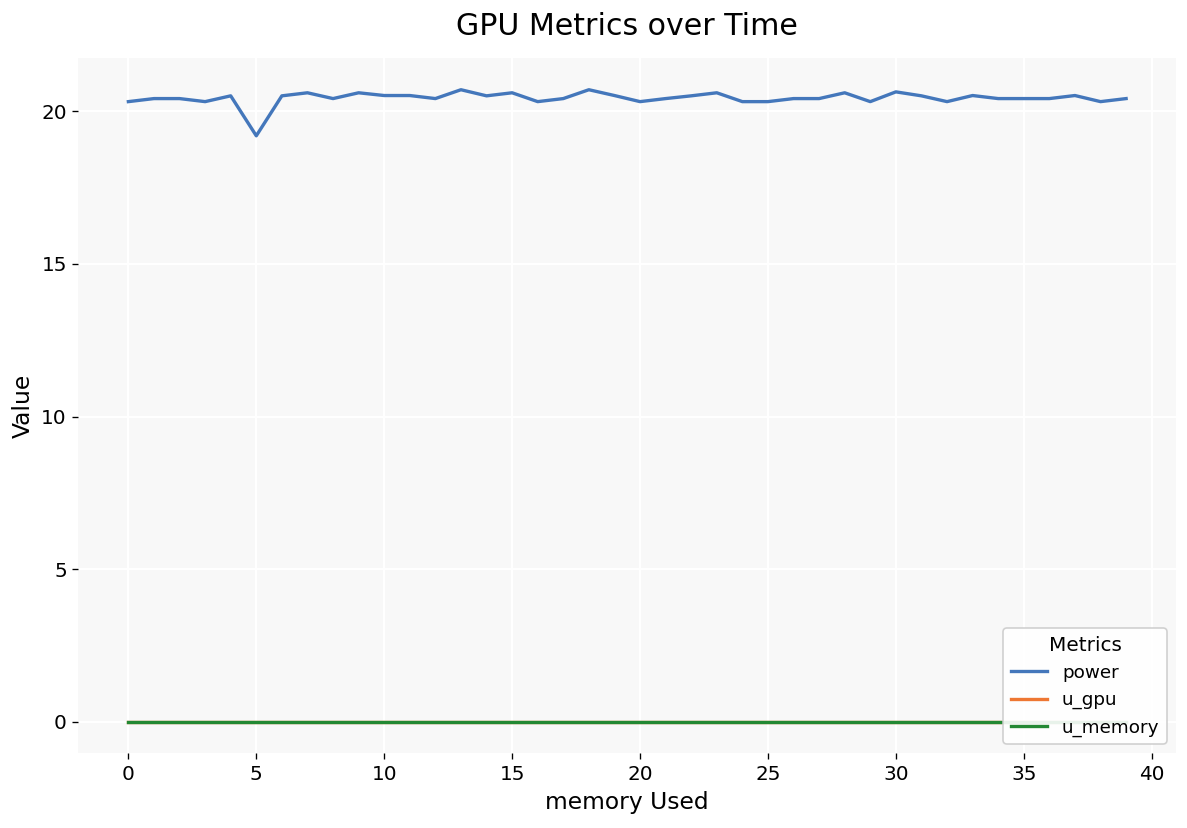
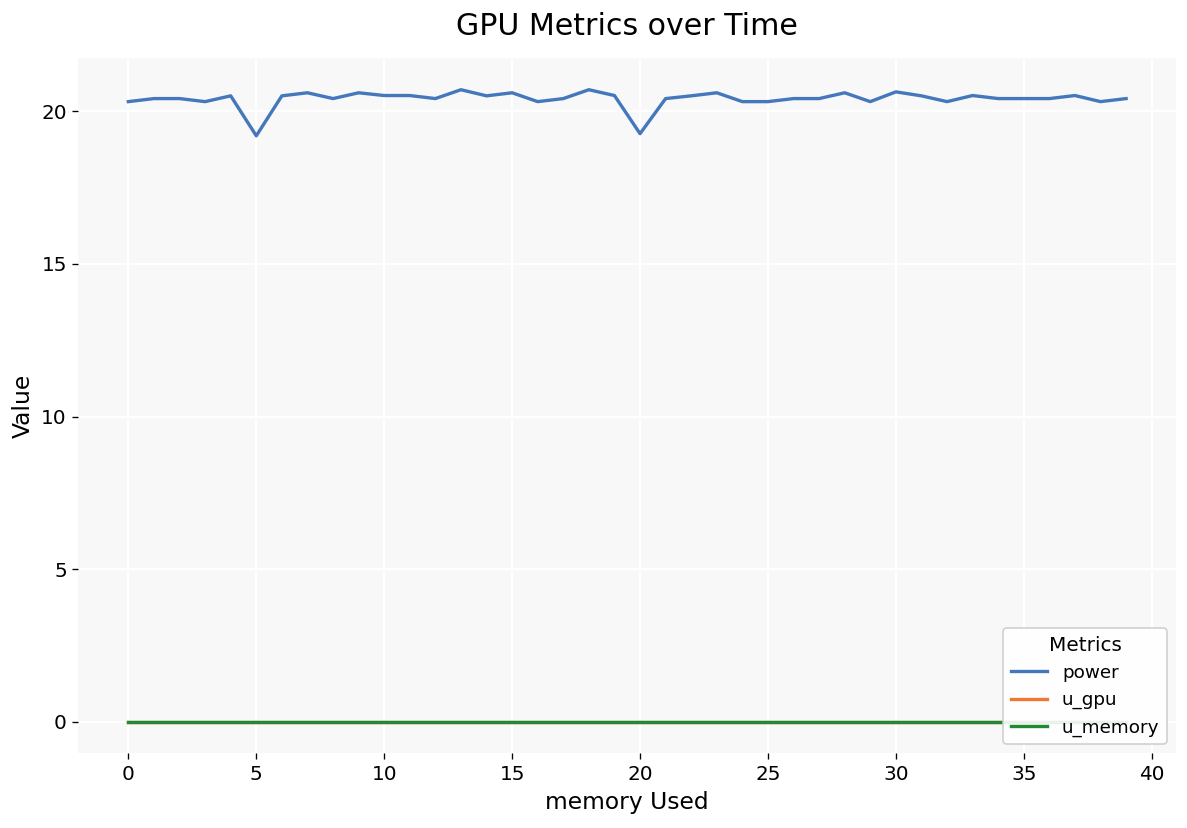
  {
    "power": {
      "0": 20.3,
      "5": 19.2,
      "10": 20.5,
      "15": 20.6,
-     "20": 20.3,
+     "20": 19.3,
      "25": 20.3,
      "30": 20.6,
      "35": 20.4
    },
    "u_memory": {
      "0": 0.0,
      "5": 0.0,
      "10": 0.0,
      "15": 0.0,
      "20": 0.0,
      "25": 0.0,
      "30": 0.0
    }
  }
